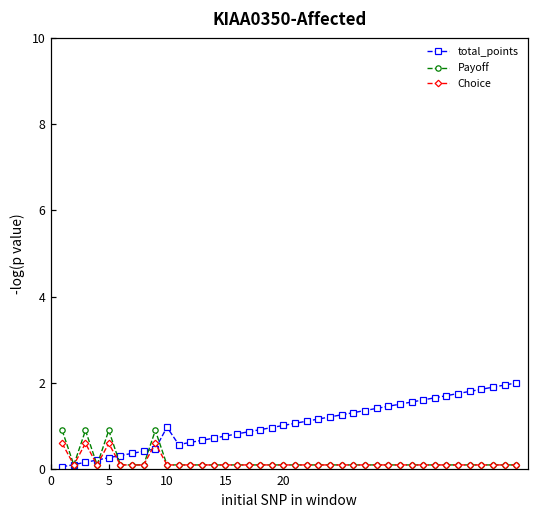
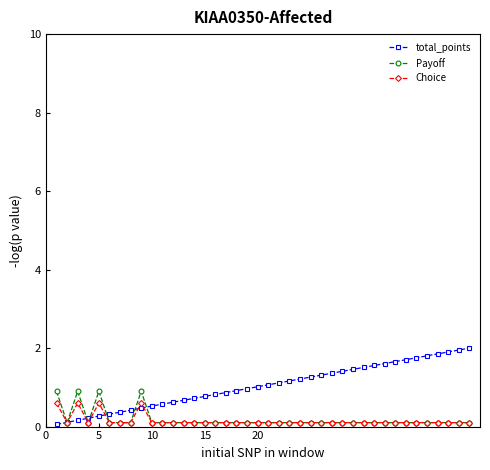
  {
    "total_points": {
      "5": 0.3,
-     "10": 1.0,
+     "10": 0.5,
      "15": 0.8,
      "20": 1.0
    },
    "Payoff": {
      "5": 0.9
    },
    "Choice": {
      "5": 0.6
    }
  }
